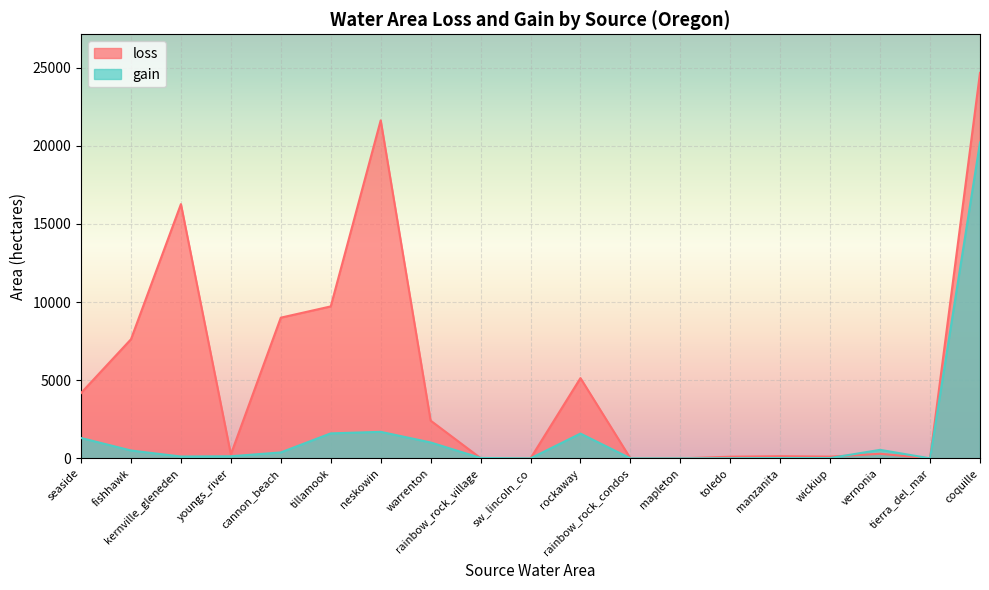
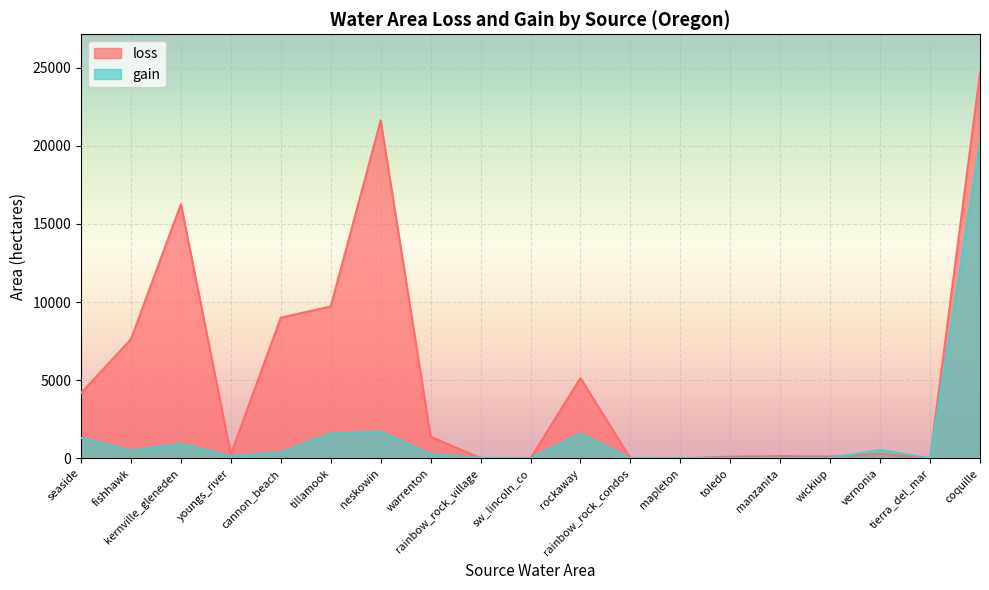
  {
    "loss": {
      "seaside": 4200,
      "fishhawk": 7600,
      "kernville_gleneden": 16300,
      "cannon_beach": 9000,
      "tillamook": 9700,
      "neskowin": 21600,
-     "warrenton": 2400,
+     "warrenton": 1400,
      "rockaway": 5100,
      "vernonia": 300,
      "coquille": 24700
    },
    "gain": {
      "seaside": 1300,
      "fishhawk": 500,
-     "kernville_gleneden": 100,
+     "kernville_gleneden": 900,
      "cannon_beach": 400,
      "tillamook": 1600,
      "neskowin": 1700,
-     "warrenton": 1000,
+     "warrenton": 300,
      "rockaway": 1600,
      "vernonia": 500,
      "coquille": 20200
    }
  }
